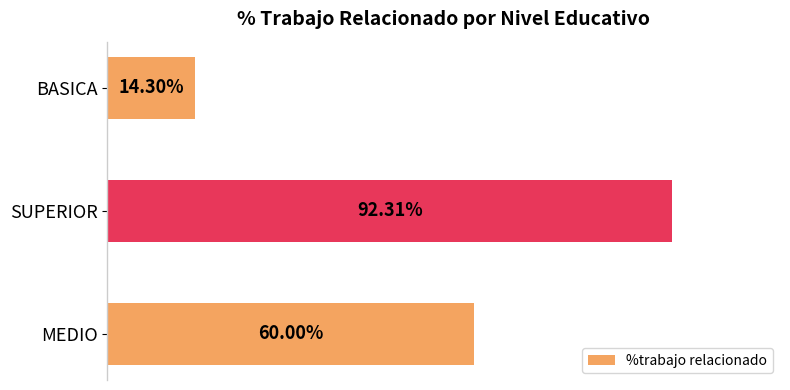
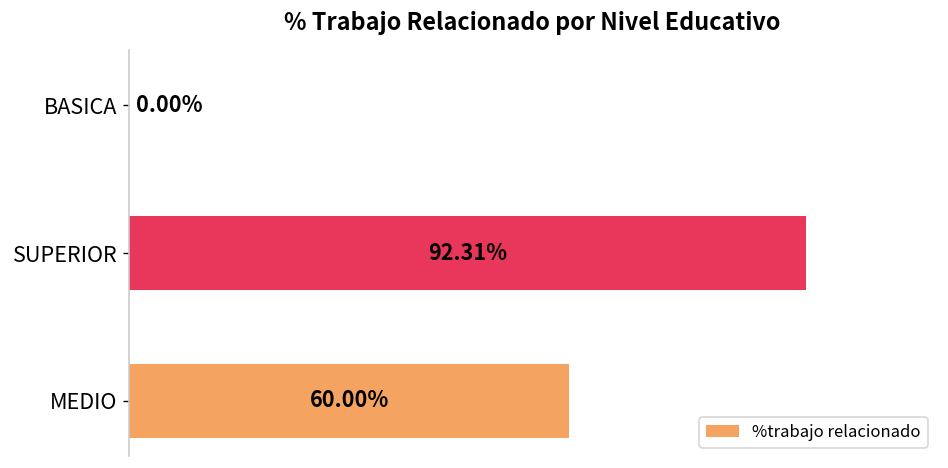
  {
-   "BASICA": "14.30%",
+   "BASICA": "0.00%",
    "SUPERIOR": "92.31%",
    "MEDIO": "60.00%"
  }
